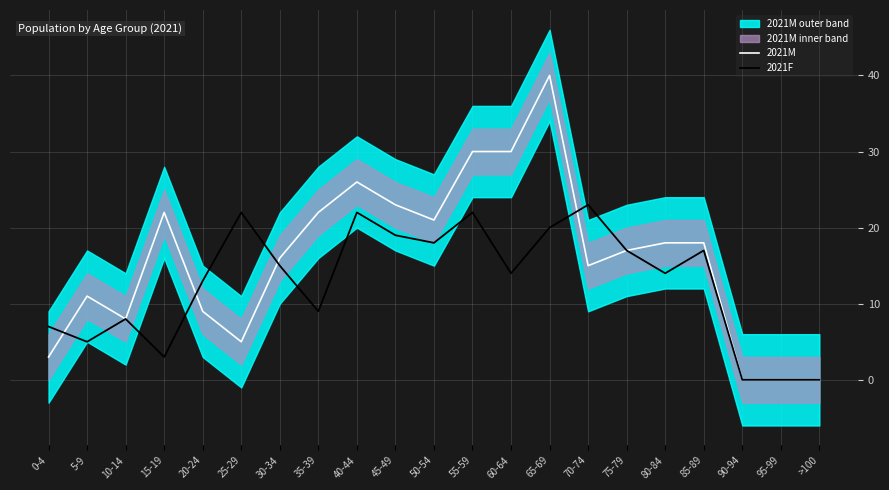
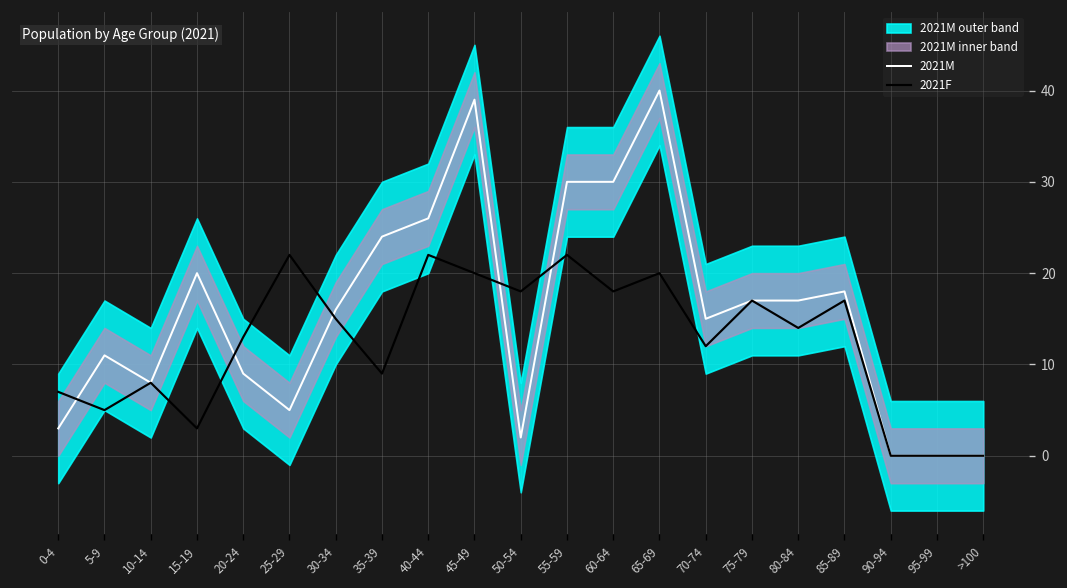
  {
    "2021M": {
      "0-4": 3,
      "5-9": 11,
-     "15-19": 22,
+     "15-19": 20,
      "20-24": 9,
      "25-29": 5,
      "30-34": 16,
-     "35-39": 22,
+     "35-39": 24,
      "40-44": 26,
-     "45-49": 23,
-     "50-54": 21,
+     "45-49": 39,
+     "50-54": 2,
      "55-59": 30,
      "60-64": 30,
      "65-69": 40,
      "70-74": 15,
-     "80-84": 18,
+     "80-84": 17,
      "85-89": 18
    },
    "2021F": {
      "0-4": 7,
      "5-9": 5,
      "15-19": 3,
      "20-24": 13,
      "25-29": 22,
      "30-34": 15,
      "35-39": 9,
      "40-44": 22,
-     "45-49": 19,
+     "45-49": 20,
      "50-54": 18,
      "55-59": 22,
-     "60-64": 14,
+     "60-64": 18,
      "65-69": 20,
-     "70-74": 23,
+     "70-74": 12,
      "80-84": 14,
      "85-89": 17
    },
    "2021M inner band": {
      "0-4": 6
    }
  }
